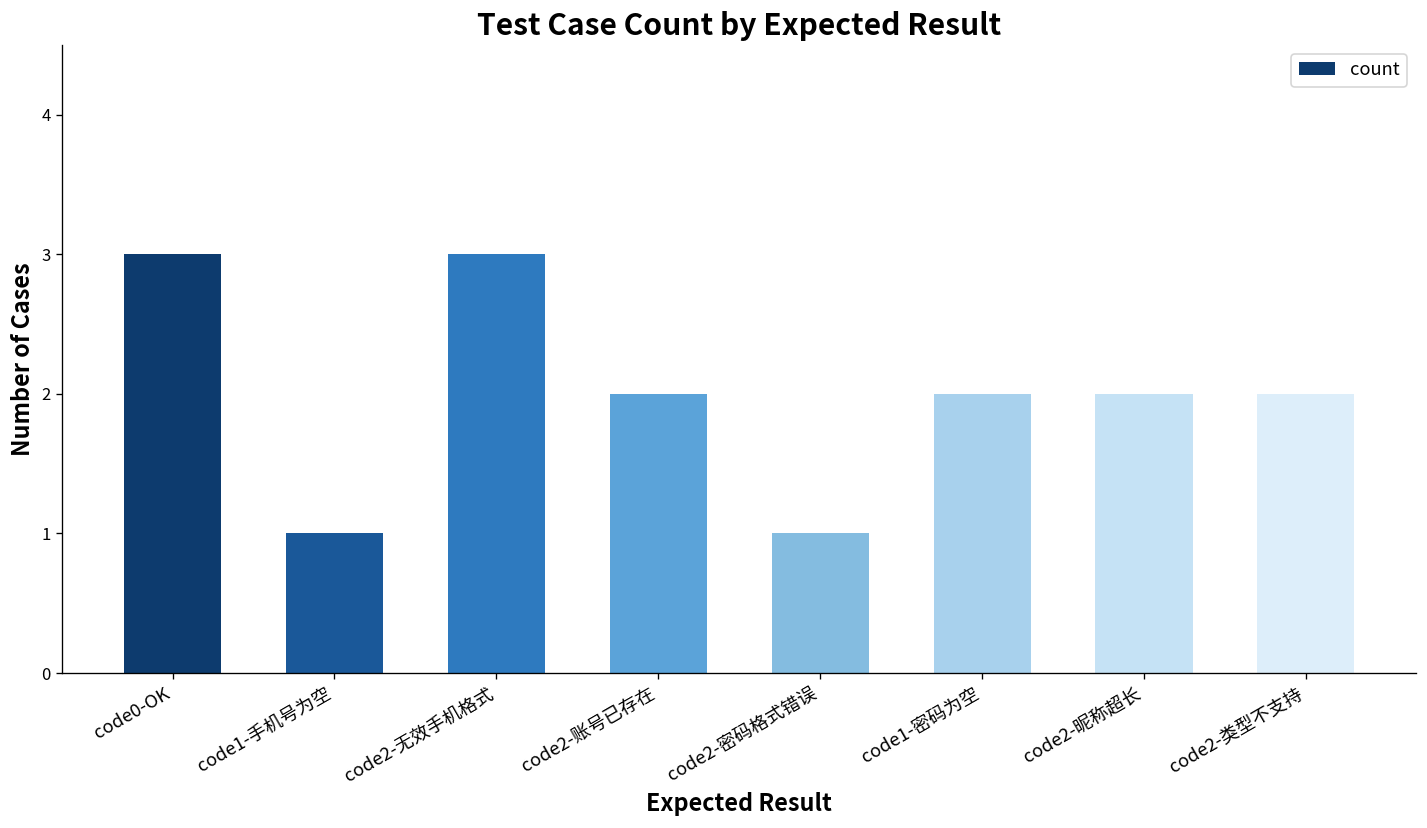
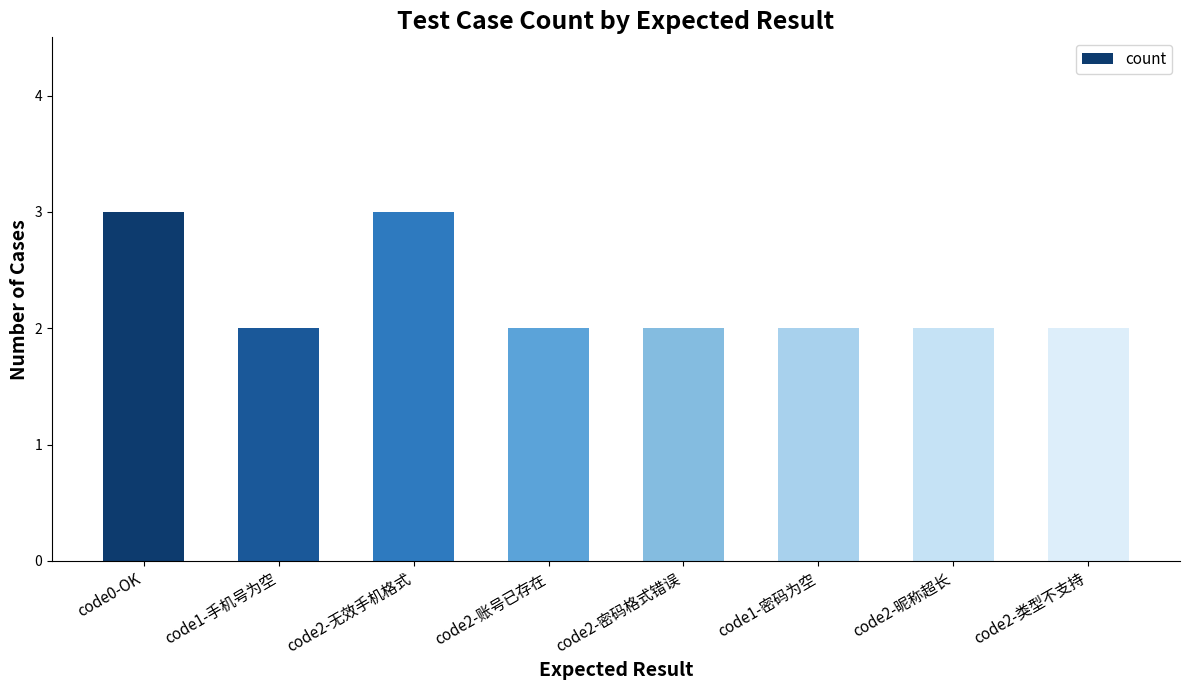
  {
    "code0-OK": 3,
-   "code1-手机号为空": 1,
+   "code1-手机号为空": 2,
    "code2-无效手机格式": 3,
    "code2-账号已存在": 2,
-   "code2-密码格式错误": 1,
+   "code2-密码格式错误": 2,
    "code1-密码为空": 2,
    "code2-昵称超长": 2,
    "code2-类型不支持": 2
  }
